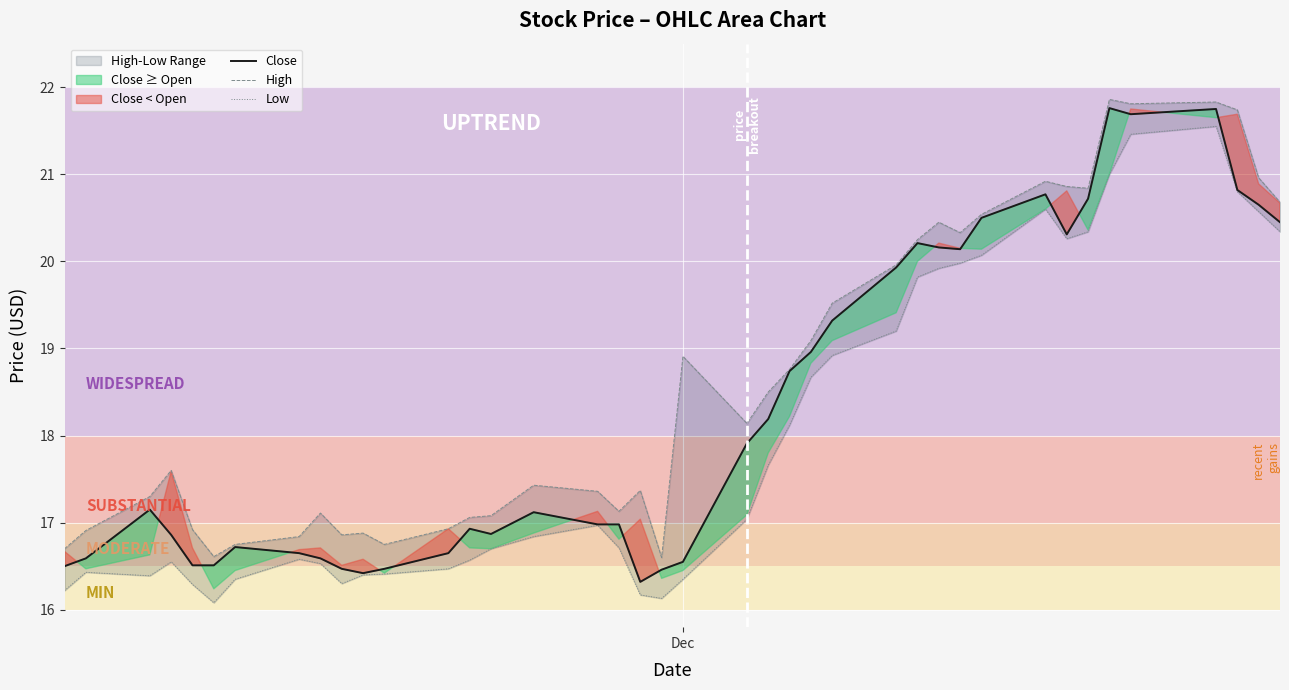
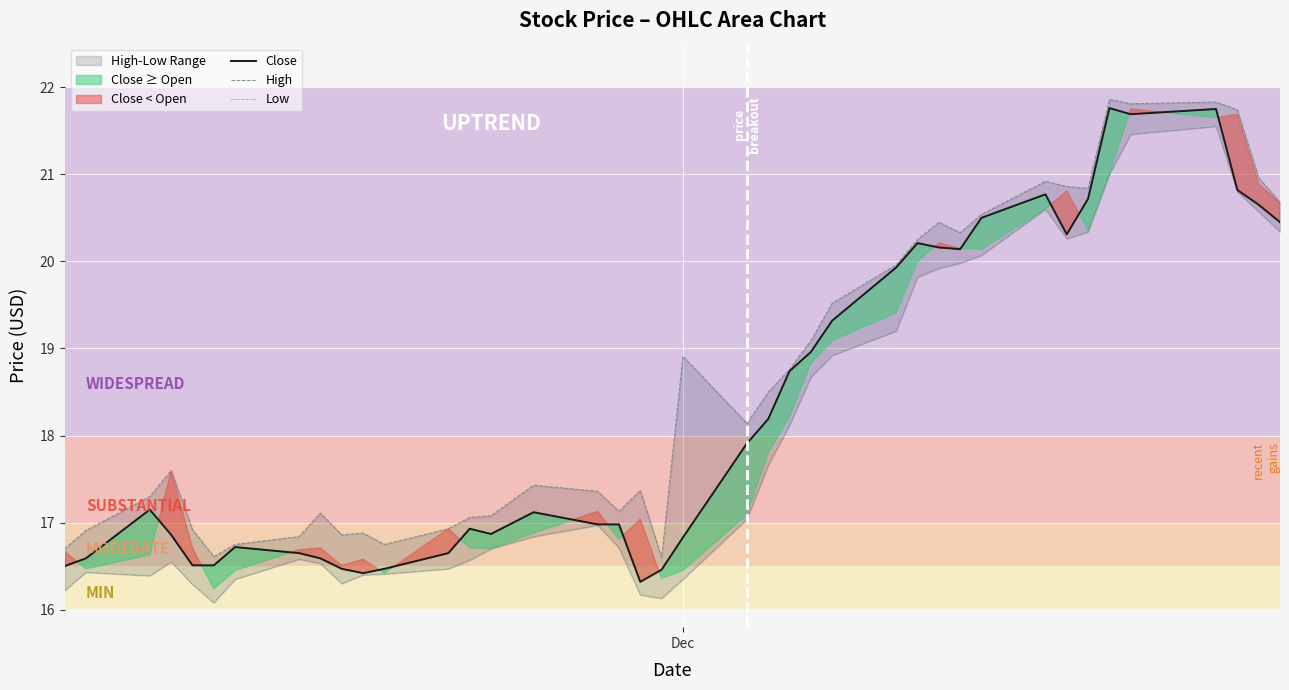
  {
    "Close": {
-     "Dec": 16.6
+     "Dec": 16.8
    },
    "High-Low Range": {
      "Dec": 18.9
    },
    "Low": {
      "Dec": 16.4
    }
  }
